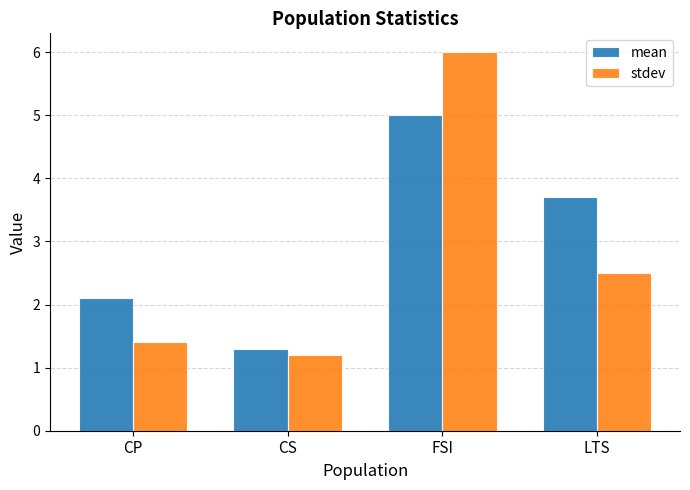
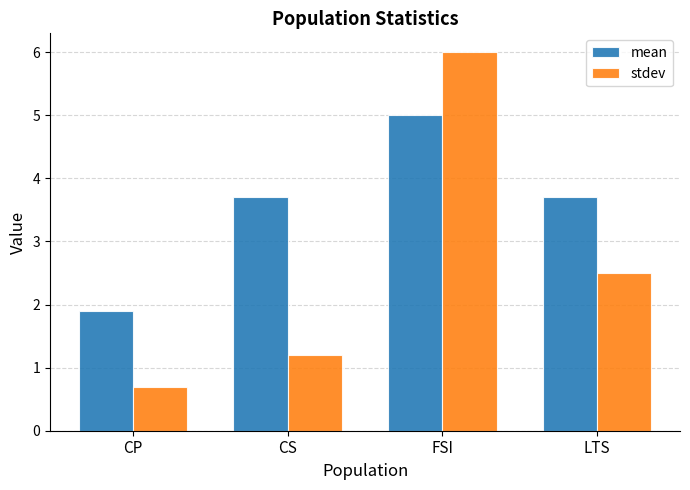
  {
    "mean": {
-     "CP": 2.1,
-     "CS": 1.3,
+     "CP": 1.9,
+     "CS": 3.7,
      "FSI": 5.0,
      "LTS": 3.7
    },
    "stdev": {
-     "CP": 1.4,
+     "CP": 0.7,
      "CS": 1.2,
      "FSI": 6.0,
      "LTS": 2.5
    }
  }
